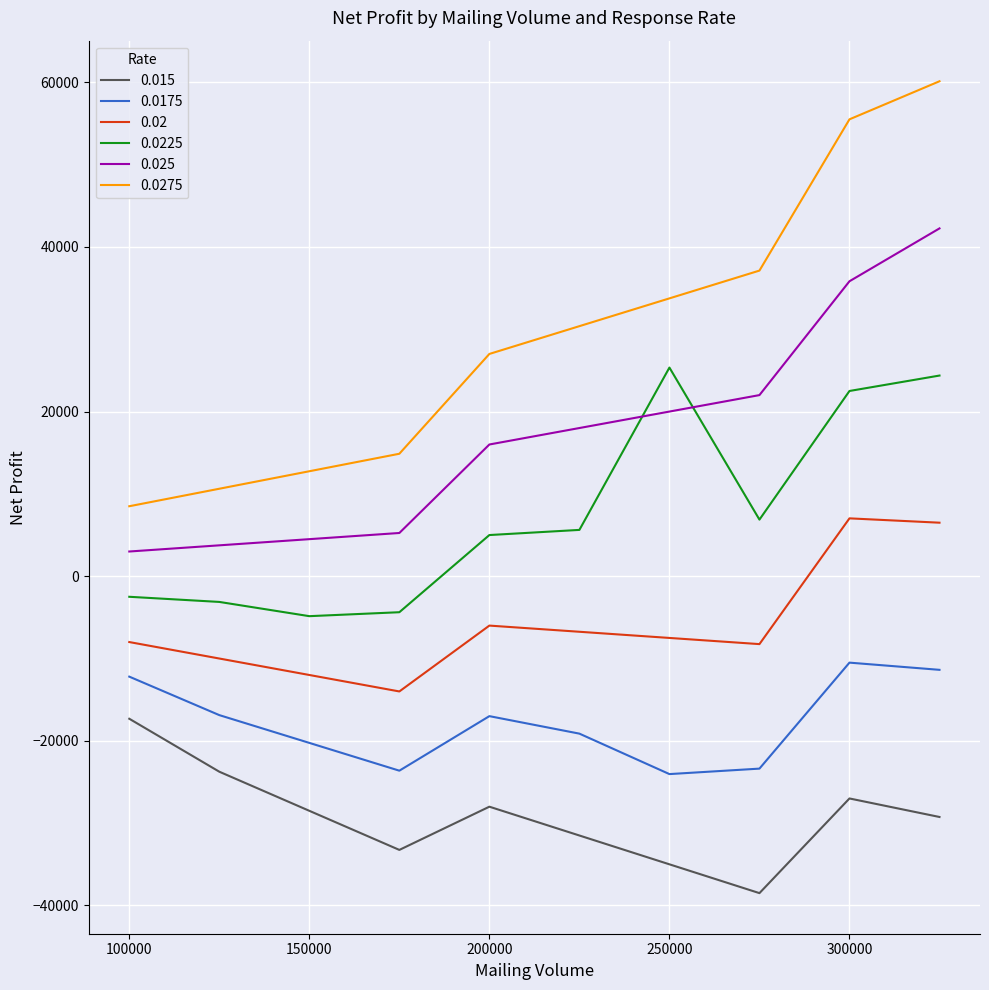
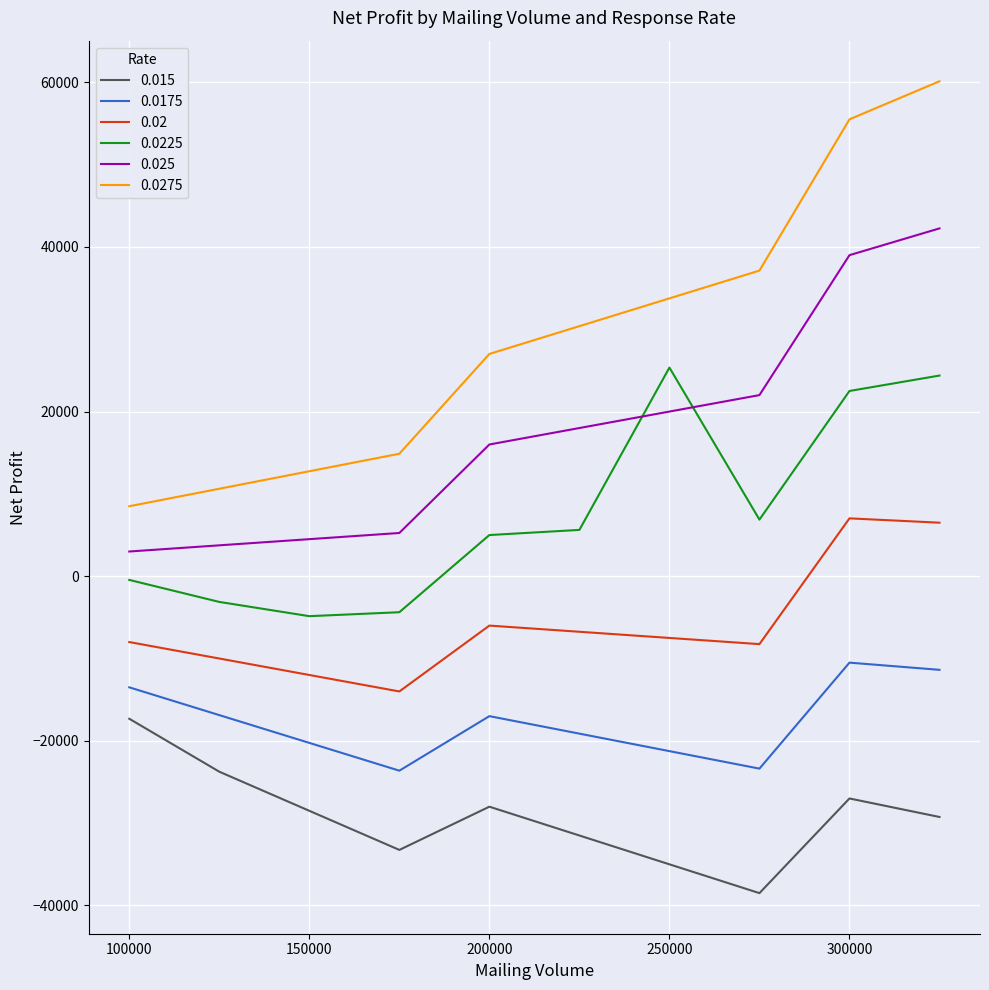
  {
    "0.015": {
      "100000": -17000,
      "150000": -29000,
      "200000": -28000,
      "250000": -35000,
      "300000": -27000
    },
    "0.0175": {
-     "100000": -12000,
+     "100000": -14000,
      "150000": -20000,
      "200000": -17000,
-     "250000": -24000,
+     "250000": -21000,
      "300000": -11000
    },
    "0.02": {
      "100000": -8000,
      "150000": -12000,
      "200000": -6000,
      "250000": -8000,
      "300000": 7000
    },
    "0.0225": {
-     "100000": -3000,
+     "100000": 0,
      "150000": -5000,
      "200000": 5000,
      "250000": 25000,
      "300000": 23000
    },
    "0.025": {
      "100000": 3000,
      "150000": 5000,
      "200000": 16000,
      "250000": 20000,
-     "300000": 36000
+     "300000": 39000
    },
    "0.0275": {
      "100000": 9000,
      "150000": 13000,
      "200000": 27000,
      "250000": 34000,
      "300000": 56000
    }
  }
